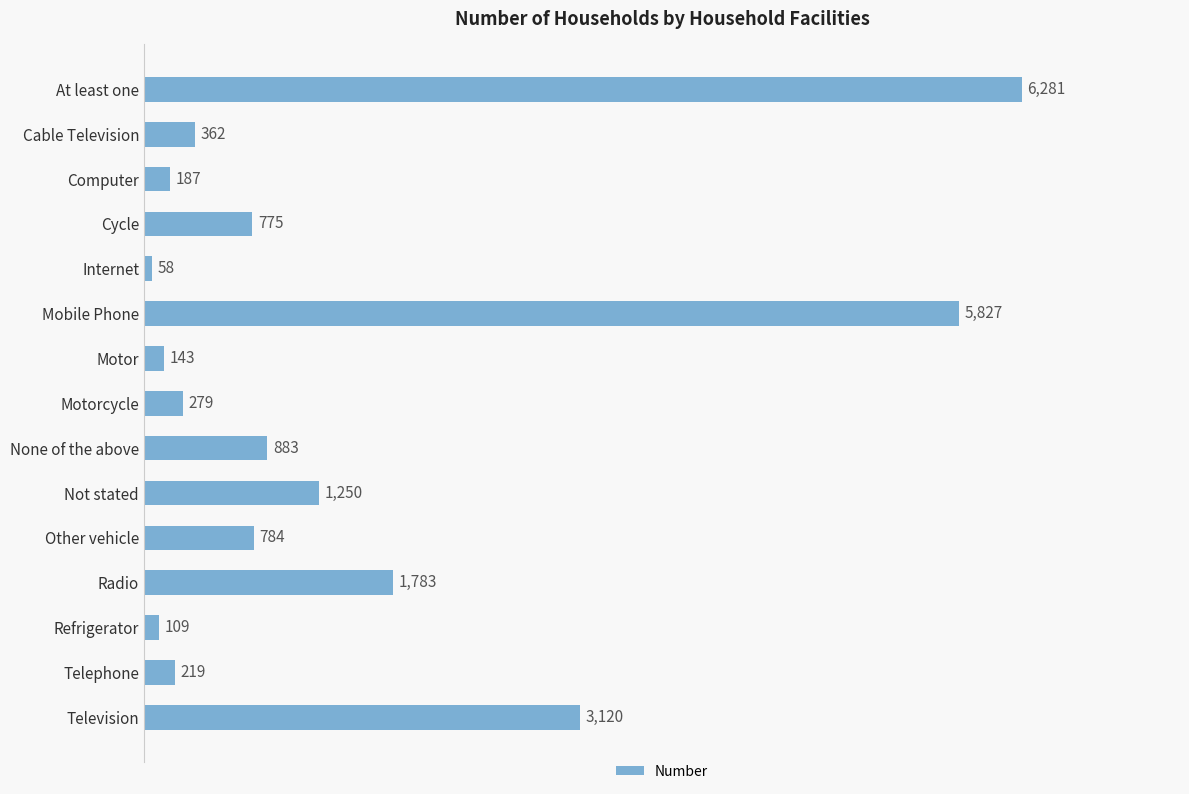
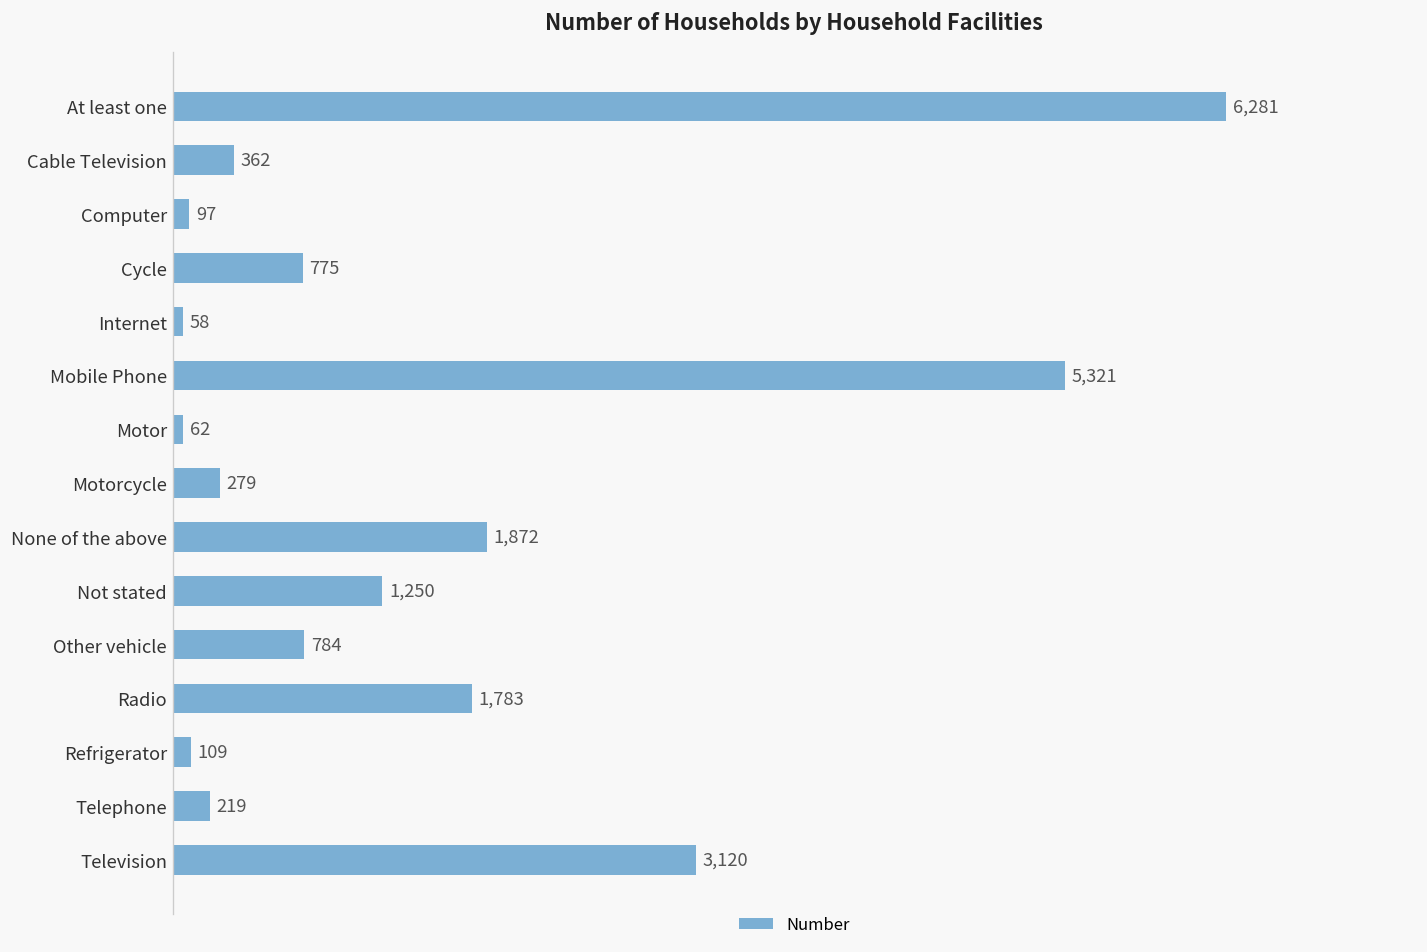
  {
    "At least one": "6,281",
    "Cable Television": "362",
-   "Computer": "187",
+   "Computer": "97",
    "Cycle": "775",
    "Internet": "58",
-   "Mobile Phone": "5,827",
-   "Motor": "143",
+   "Mobile Phone": "5,321",
+   "Motor": "62",
    "Motorcycle": "279",
-   "None of the above": "883",
+   "None of the above": "1,872",
    "Not stated": "1,250",
    "Other vehicle": "784",
    "Radio": "1,783",
    "Refrigerator": "109",
    "Telephone": "219",
    "Television": "3,120"
  }
